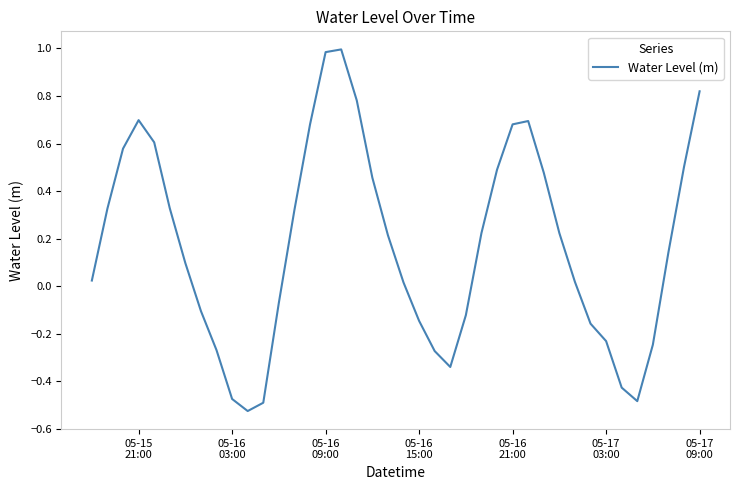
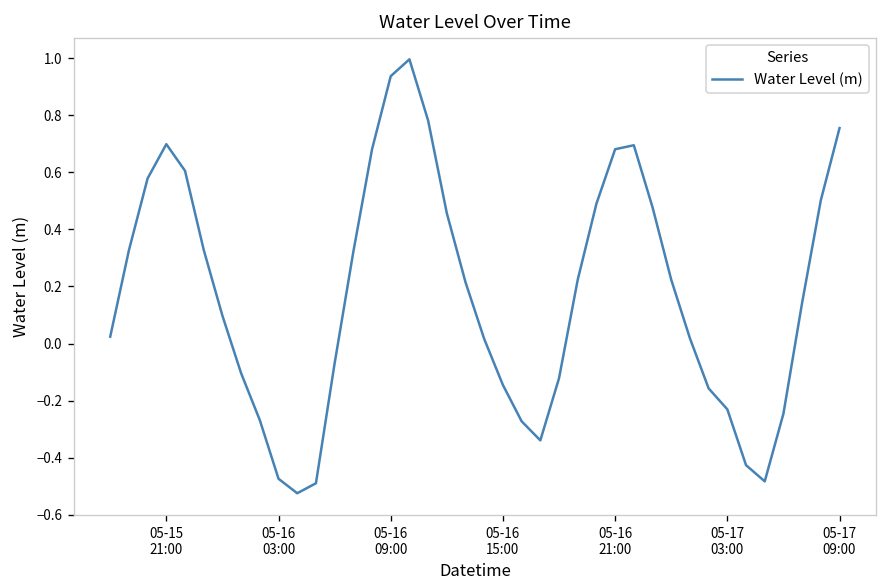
  {
    "05-15 21:00": 0.70,
    "05-16 03:00": -0.47,
-   "05-16 09:00": 0.98,
+   "05-16 09:00": 0.94,
    "05-16 15:00": -0.15,
    "05-16 21:00": 0.68,
    "05-17 03:00": -0.23,
-   "05-17 09:00": 0.82
+   "05-17 09:00": 0.75
  }
